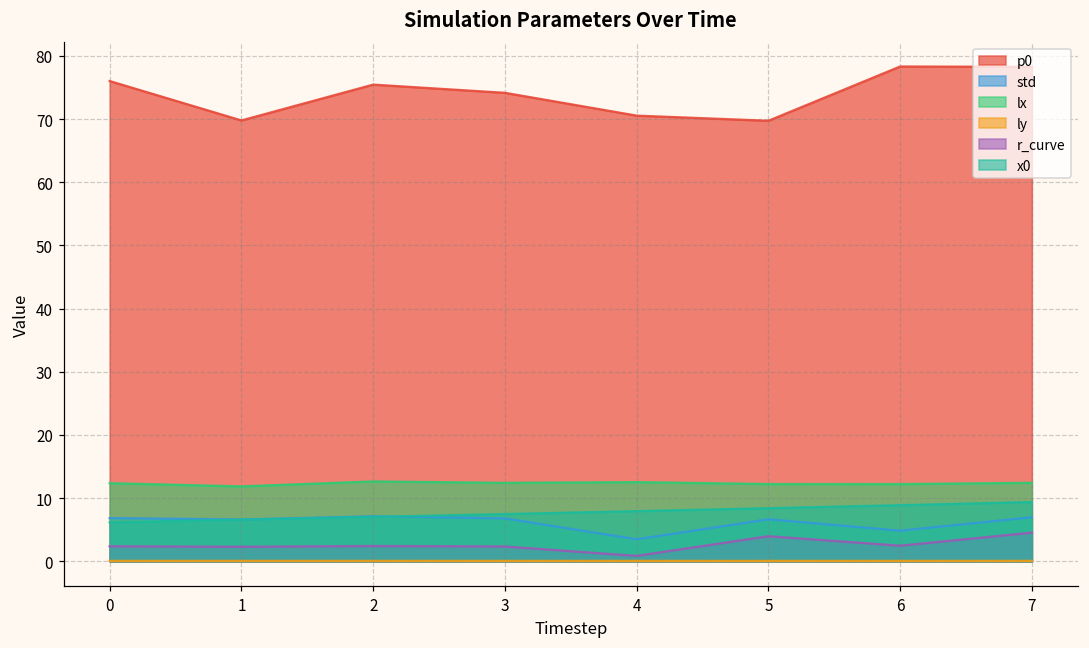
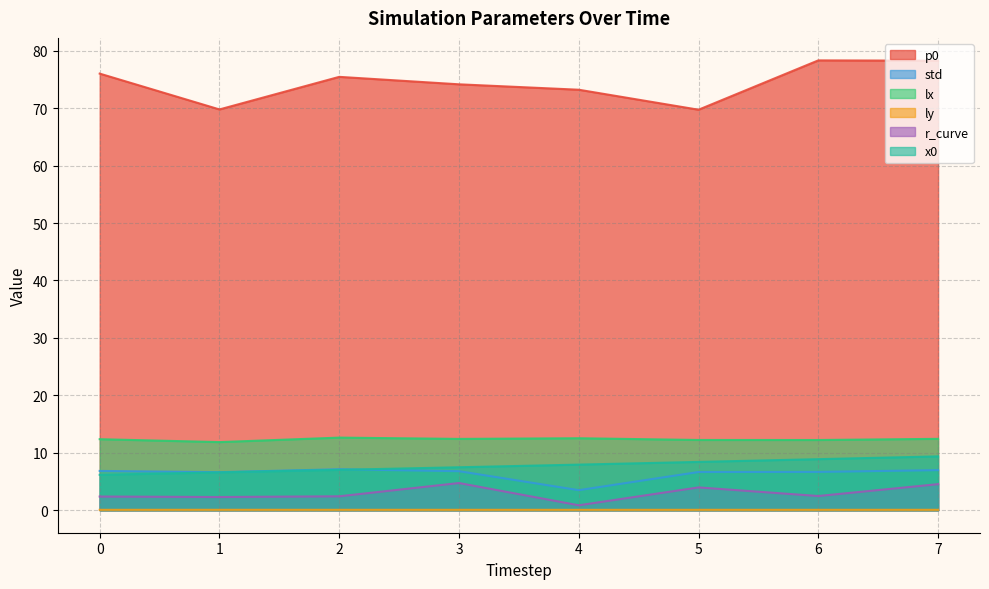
  {
    "p0": {
      "0": 76,
      "1": 70,
      "2": 75,
      "3": 74,
-     "4": 71,
+     "4": 73,
      "5": 70,
      "6": 78
    },
    "std": {
      "0": 7,
      "3": 7,
      "4": 3,
      "5": 7,
-     "6": 5,
+     "6": 7,
      "7": 7
    },
    "ly": {
      "0": 0,
      "1": 0,
      "2": 0,
      "3": 0,
      "4": 0,
      "5": 0,
      "6": 0,
      "7": 0
    },
    "r_curve": {
      "0": 2,
      "1": 2,
      "2": 2,
-     "3": 2,
+     "3": 5,
      "4": 1,
      "5": 4,
      "6": 2,
      "7": 5
    }
  }
